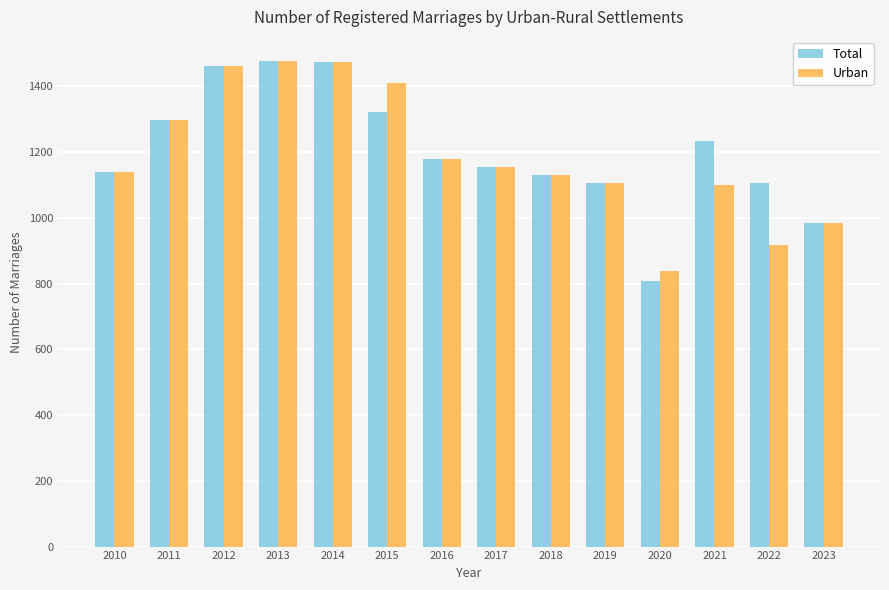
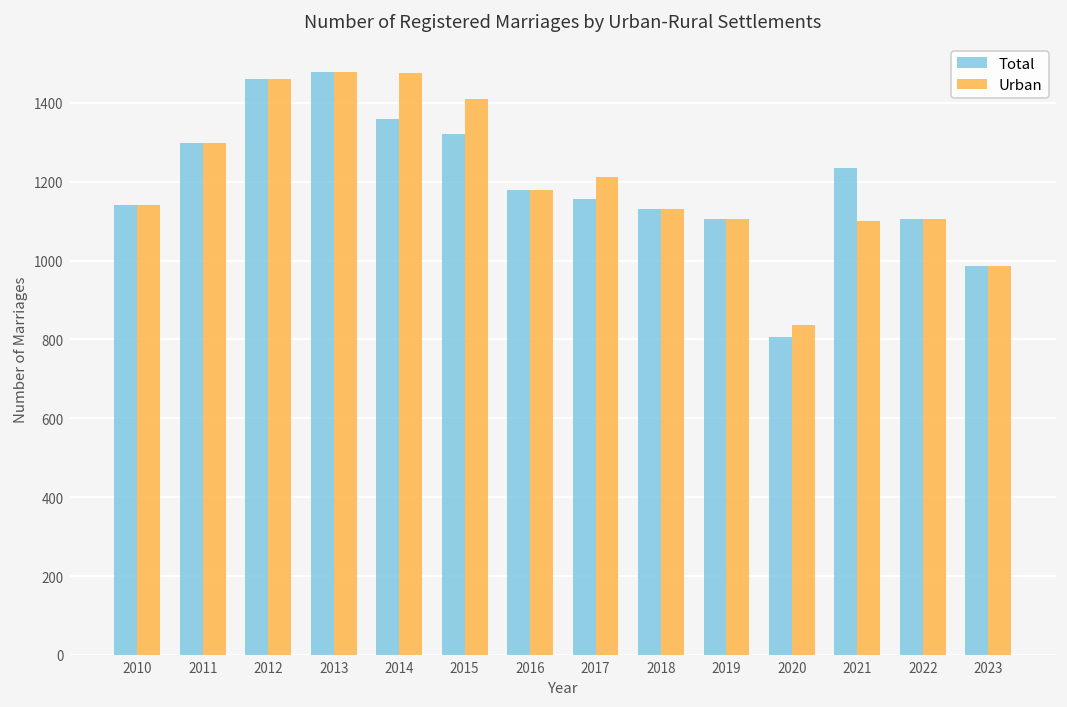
  {
    "Total": {
      "2010": 1140,
      "2011": 1300,
      "2012": 1460,
      "2013": 1480,
-     "2014": 1480,
+     "2014": 1360,
      "2015": 1320,
      "2016": 1180,
      "2017": 1160,
      "2018": 1130,
      "2019": 1110,
      "2020": 810,
      "2021": 1230,
      "2022": 1110,
      "2023": 990
    },
    "Urban": {
      "2010": 1140,
      "2011": 1300,
      "2012": 1460,
      "2013": 1480,
      "2014": 1480,
      "2015": 1410,
      "2016": 1180,
-     "2017": 1160,
+     "2017": 1210,
      "2018": 1130,
      "2019": 1110,
      "2020": 840,
      "2021": 1100,
-     "2022": 920,
+     "2022": 1110,
      "2023": 990
    }
  }
